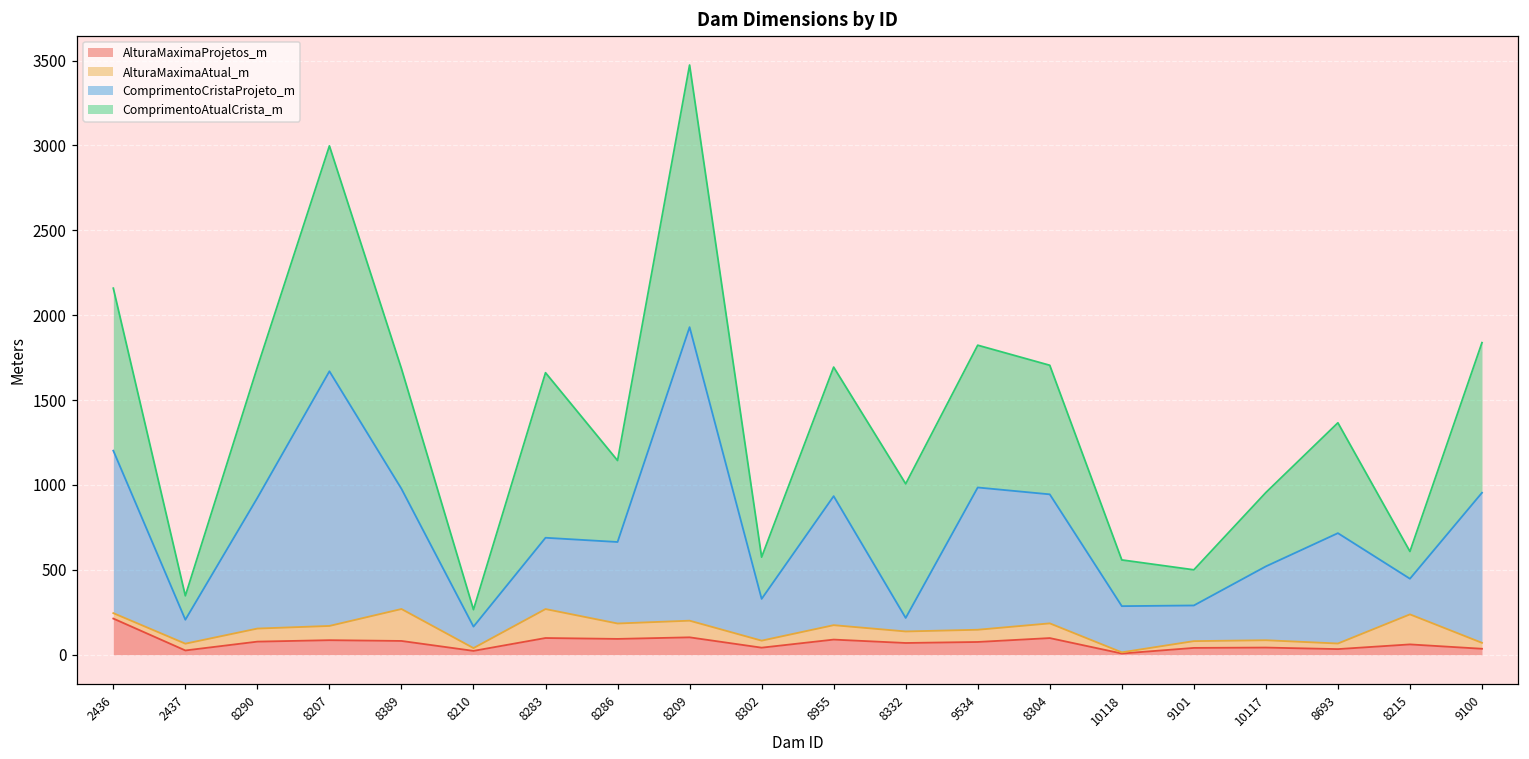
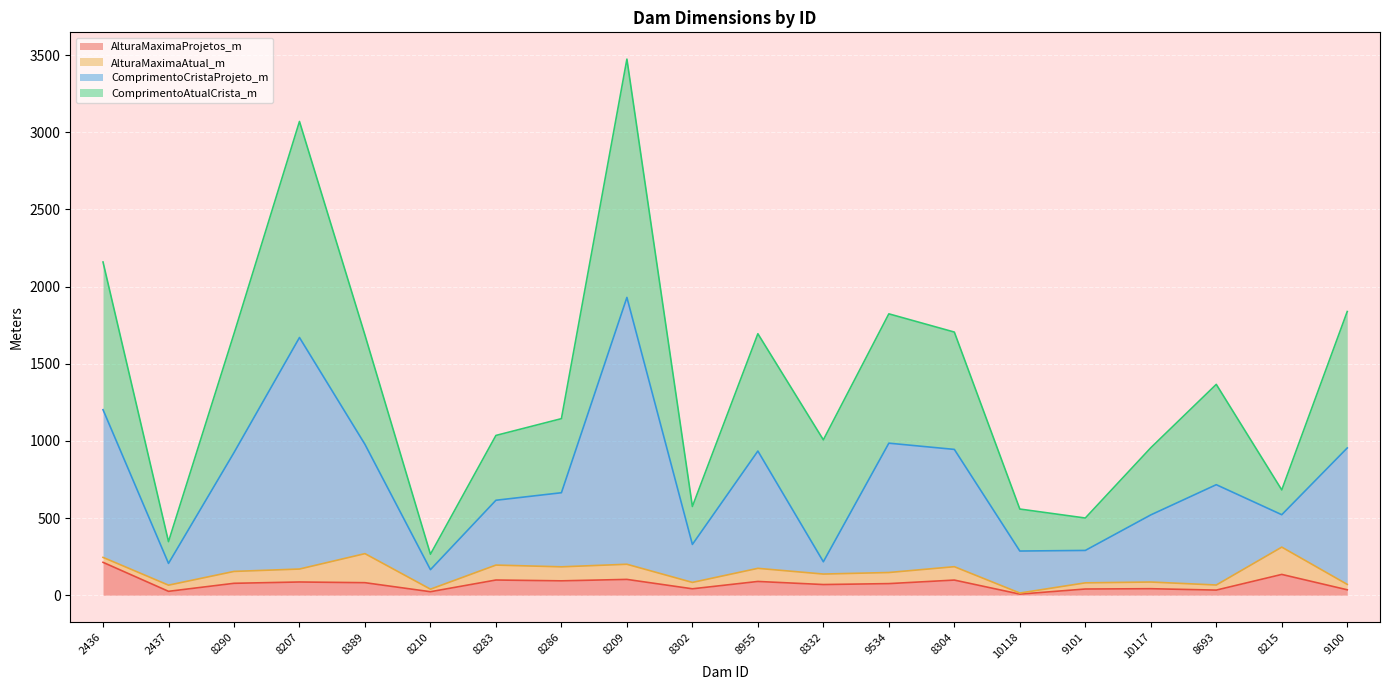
  {
    "AlturaMaximaProjetos_m": {
      "2436": 210,
      "2437": 30,
      "8290": 80,
      "8207": 90,
      "8389": 80,
      "8283": 100,
      "8286": 90,
      "8209": 100,
      "8302": 40,
      "8955": 90,
      "8332": 70,
      "9534": 80,
      "8304": 100,
      "9101": 40,
      "10117": 40,
      "8693": 30,
-     "8215": 60,
+     "8215": 130,
      "9100": 40
    },
    "AlturaMaximaAtual_m": {
      "2436": 30,
      "2437": 40,
      "8290": 80,
      "8207": 80,
      "8389": 190,
-     "8283": 170,
+     "8283": 100,
      "8286": 90,
      "8209": 100,
      "8302": 40,
      "8955": 90,
      "8332": 70,
      "9534": 70,
      "8304": 90,
      "9101": 40,
      "10117": 40,
      "8693": 30,
      "8215": 180,
      "9100": 40
    },
    "ComprimentoCristaProjeto_m": {
      "2436": 960,
      "2437": 140,
      "8290": 770,
      "8207": 1500,
      "8389": 710,
      "8210": 130,
      "8283": 420,
      "8286": 480,
      "8209": 1730,
      "8302": 250,
      "8955": 760,
      "8332": 80,
      "9534": 840,
      "8304": 760,
      "10118": 270,
      "9101": 210,
      "10117": 440,
      "8693": 650,
      "8215": 210,
      "9100": 880
    },
    "ComprimentoAtualCrista_m": {
      "2436": 960,
      "2437": 140,
      "8290": 770,
-     "8207": 1330,
+     "8207": 1400,
      "8389": 710,
      "8210": 100,
-     "8283": 970,
+     "8283": 420,
      "8286": 480,
      "8209": 1540,
      "8302": 250,
      "8955": 760,
      "8332": 790,
      "9534": 840,
      "8304": 760,
      "10118": 270,
      "9101": 210,
      "10117": 440,
      "8693": 650,
      "8215": 160,
      "9100": 880
    }
  }
